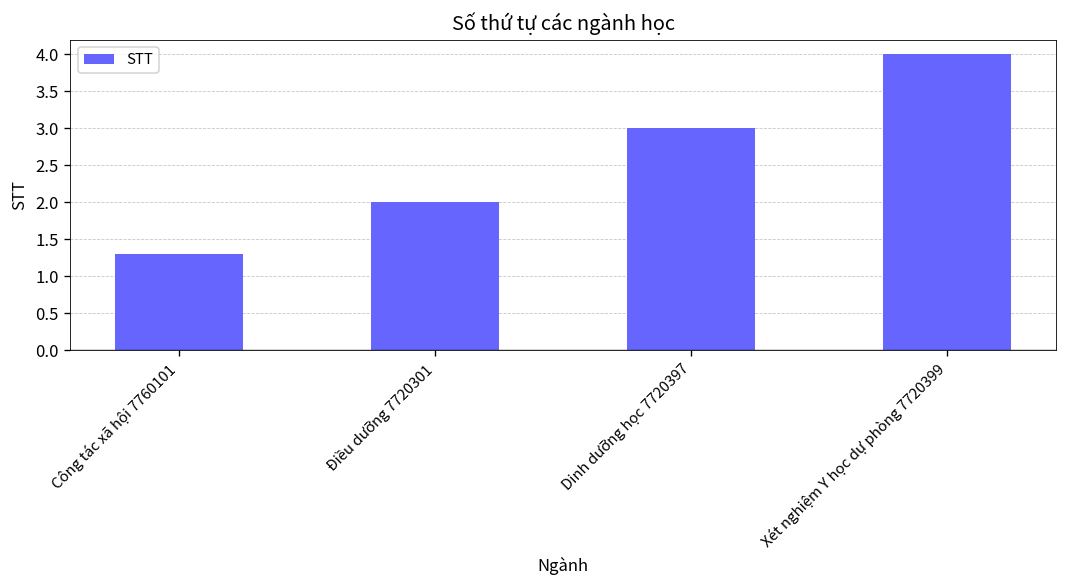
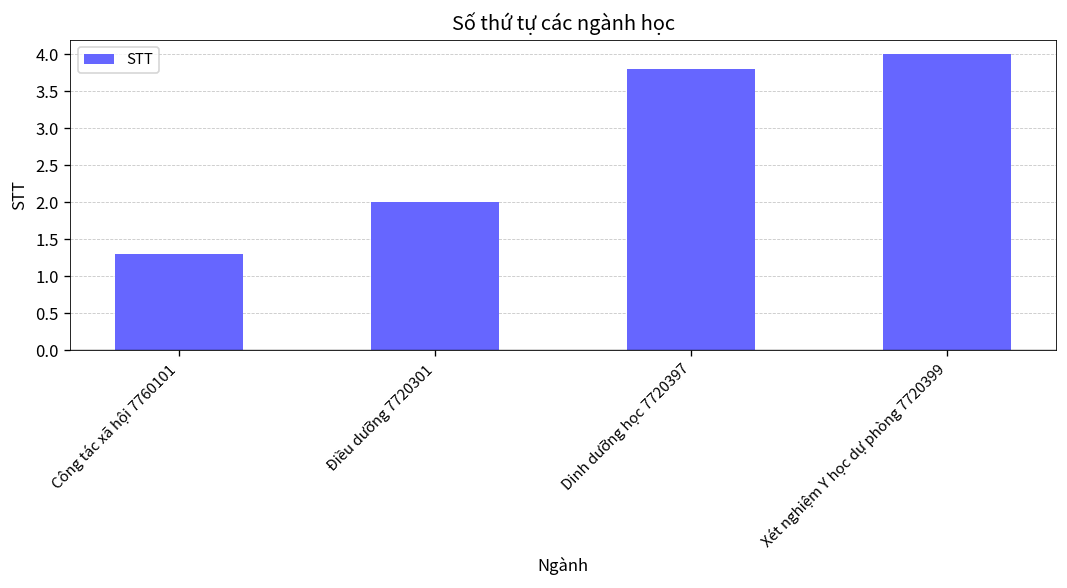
  {
    "Công tác xã hội 7760101": 1.3,
    "Điều dưỡng 7720301": 2.0,
-   "Dinh dưỡng học 7720397": 3.0,
+   "Dinh dưỡng học 7720397": 3.8,
    "Xét nghiệm Y học dự phòng 7720399": 4.0
  }
